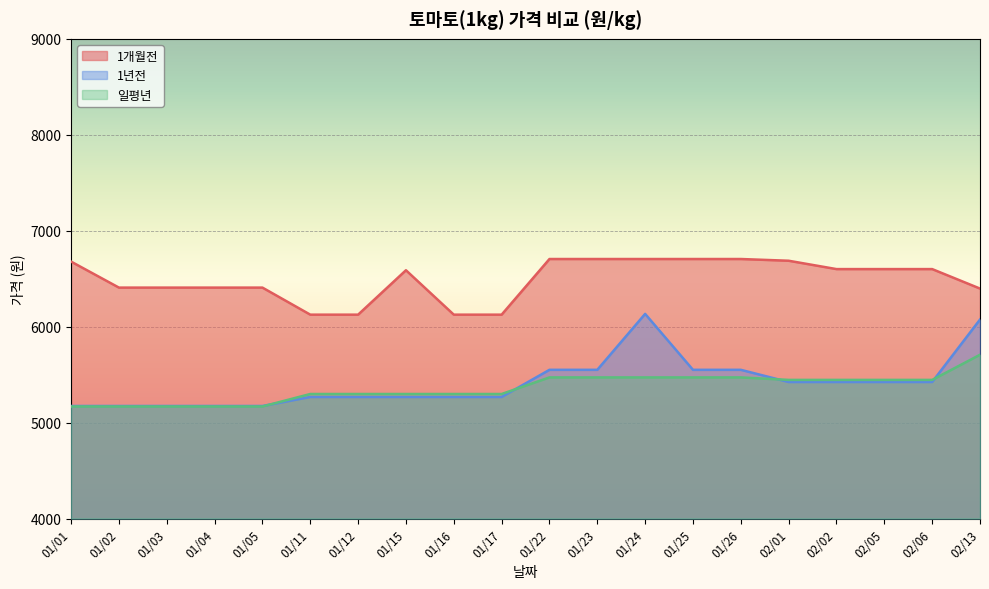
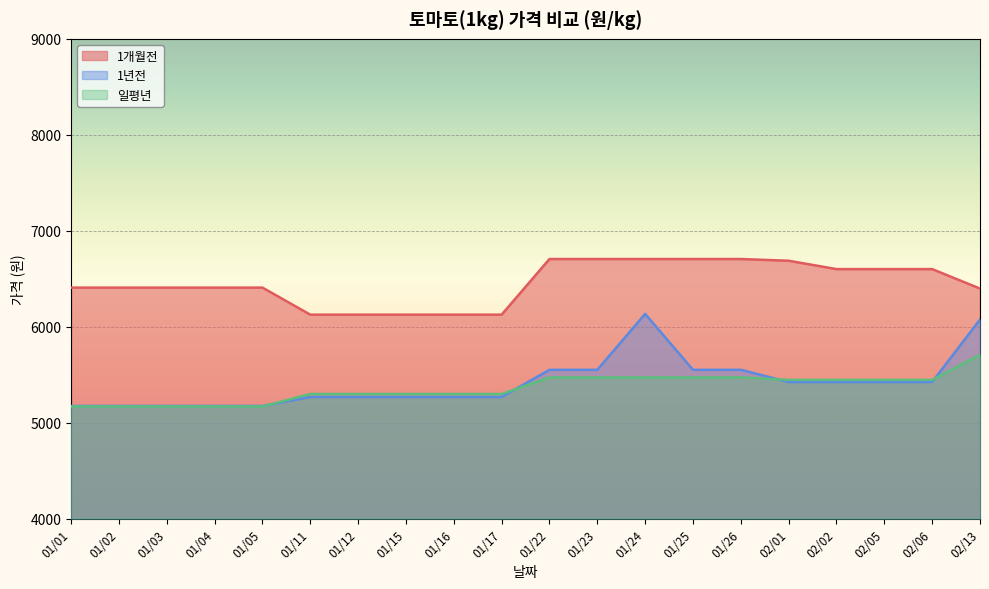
  {
    "1개월전": {
-     "01/01": 6700,
+     "01/01": 6400,
      "01/02": 6400,
      "01/03": 6400,
      "01/04": 6400,
      "01/05": 6400,
      "01/11": 6100,
      "01/12": 6100,
-     "01/15": 6600,
+     "01/15": 6100,
      "01/16": 6100,
      "01/17": 6100,
      "01/22": 6700,
      "01/23": 6700,
      "01/24": 6700,
      "01/25": 6700,
      "01/26": 6700,
      "02/01": 6700,
      "02/02": 6600,
      "02/05": 6600,
      "02/06": 6600,
      "02/13": 6400
    },
    "1년전": {
      "01/11": 5300,
      "01/12": 5300,
      "01/15": 5300,
      "01/16": 5300,
      "01/17": 5300,
      "01/22": 5600,
      "01/23": 5600,
      "01/24": 6100,
      "01/25": 5600,
      "01/26": 5600,
      "02/13": 6100
    },
    "일평년": {
      "01/11": 5300,
      "01/12": 5300,
      "01/15": 5300,
      "01/16": 5300,
      "01/17": 5300,
      "01/22": 5500,
      "01/23": 5500,
      "01/24": 5500,
      "01/25": 5500,
      "01/26": 5500,
      "02/13": 5700
    }
  }
